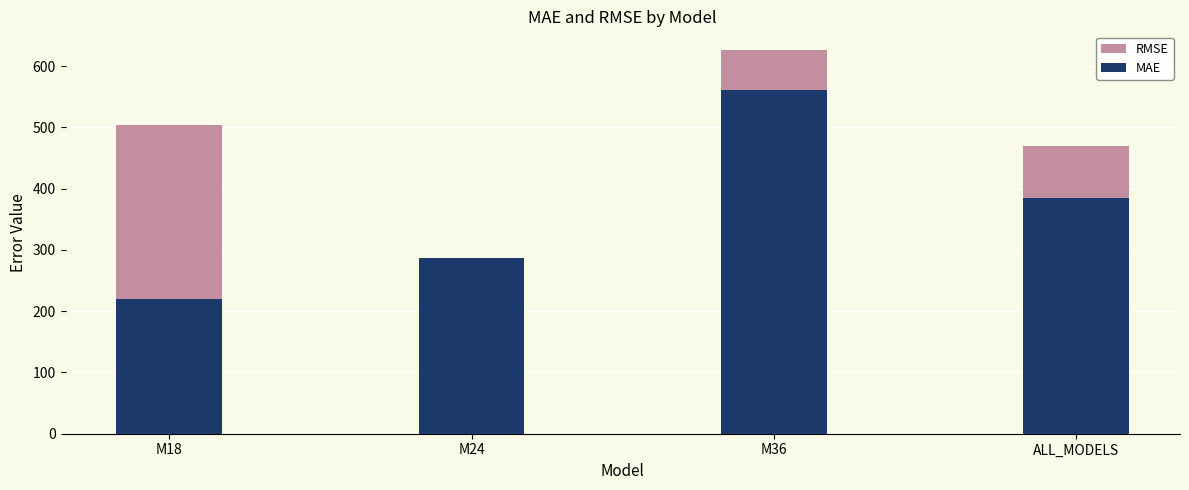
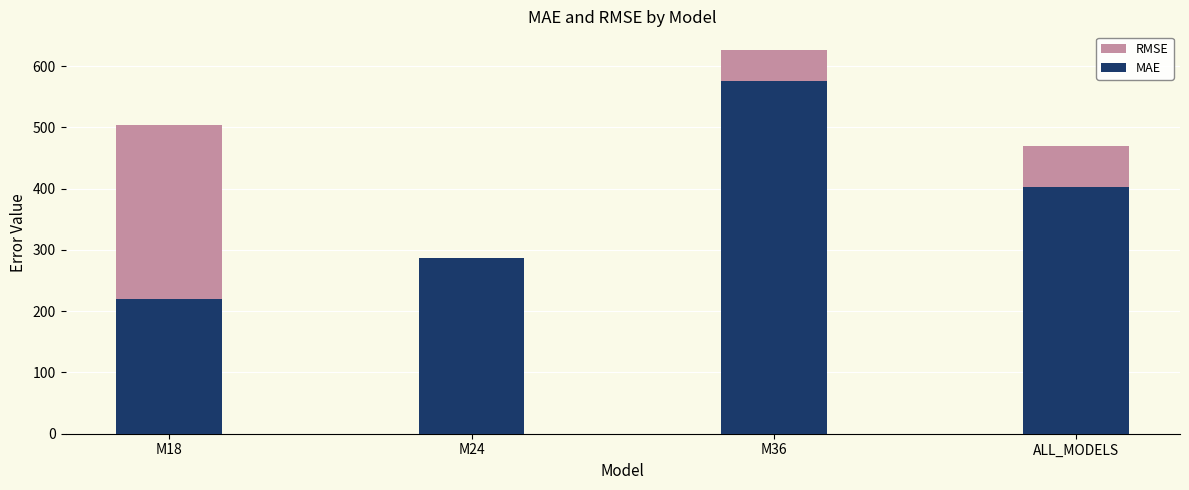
  {
    "RMSE": {
      "M18": 500,
      "M36": 630,
      "ALL_MODELS": 470
    },
    "MAE": {
      "M24": 290,
-     "M36": 560,
-     "ALL_MODELS": 380
+     "M36": 580,
+     "ALL_MODELS": 400
    }
  }
